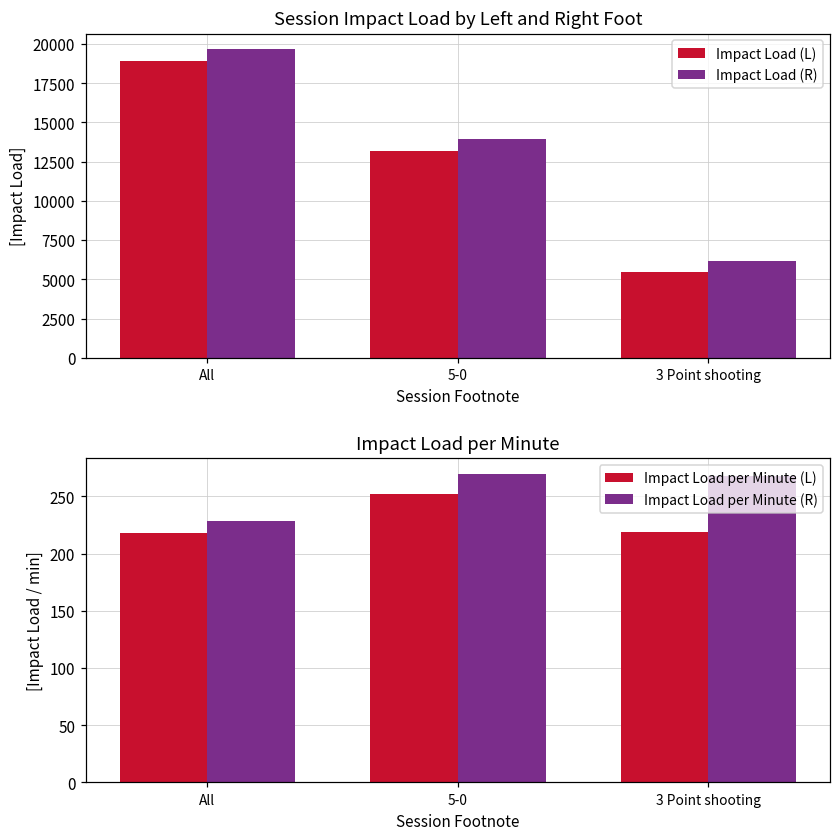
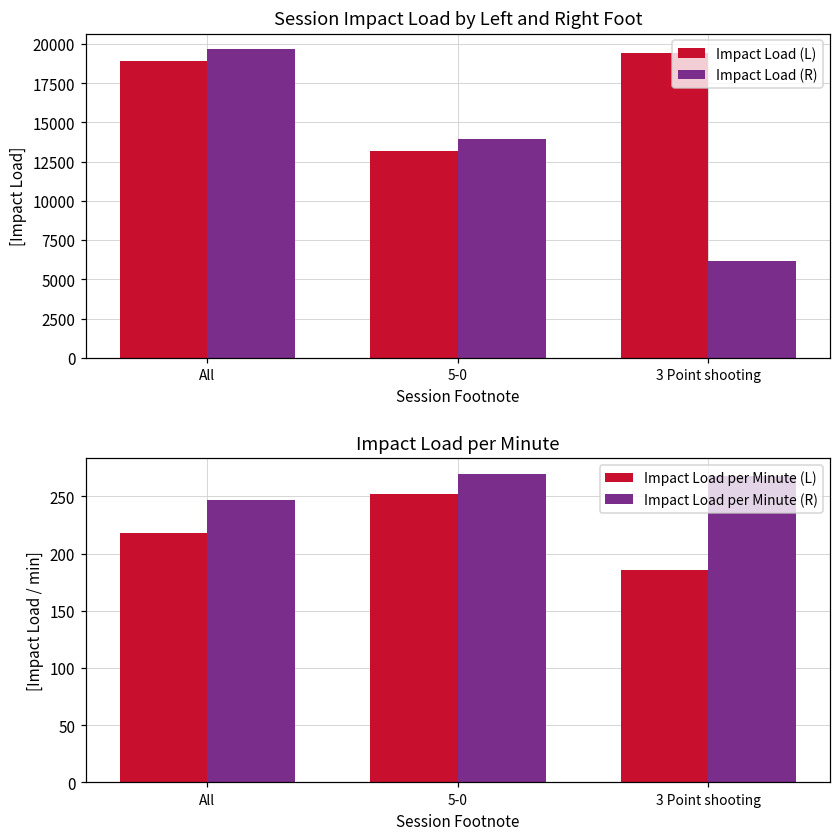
  {
    "Session Impact Load by Left and Right Foot": {
      "Impact Load (L)": {
        "All": 18900,
        "5-0": 13200,
-       "3 Point shooting": 5500
+       "3 Point shooting": 19400
      },
      "Impact Load (R)": {
        "All": 19700,
        "5-0": 13900,
        "3 Point shooting": 6200
      }
    },
    "Impact Load per Minute": {
      "Impact Load per Minute (L)": {
        "All": 218,
        "5-0": 252,
-       "3 Point shooting": 219
+       "3 Point shooting": 186
      },
      "Impact Load per Minute (R)": {
-       "All": 228,
+       "All": 247,
        "5-0": 270
      }
    }
  }
